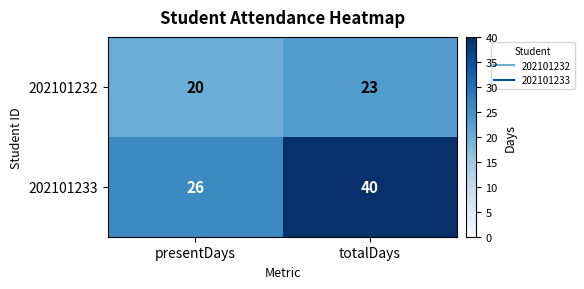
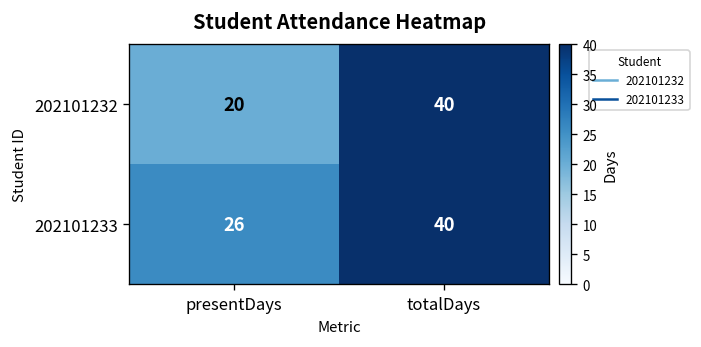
  {
    "202101232": {
      "presentDays": 20,
-     "totalDays": 23
+     "totalDays": 40
    },
    "202101233": {
      "presentDays": 26,
      "totalDays": 40
    }
  }
